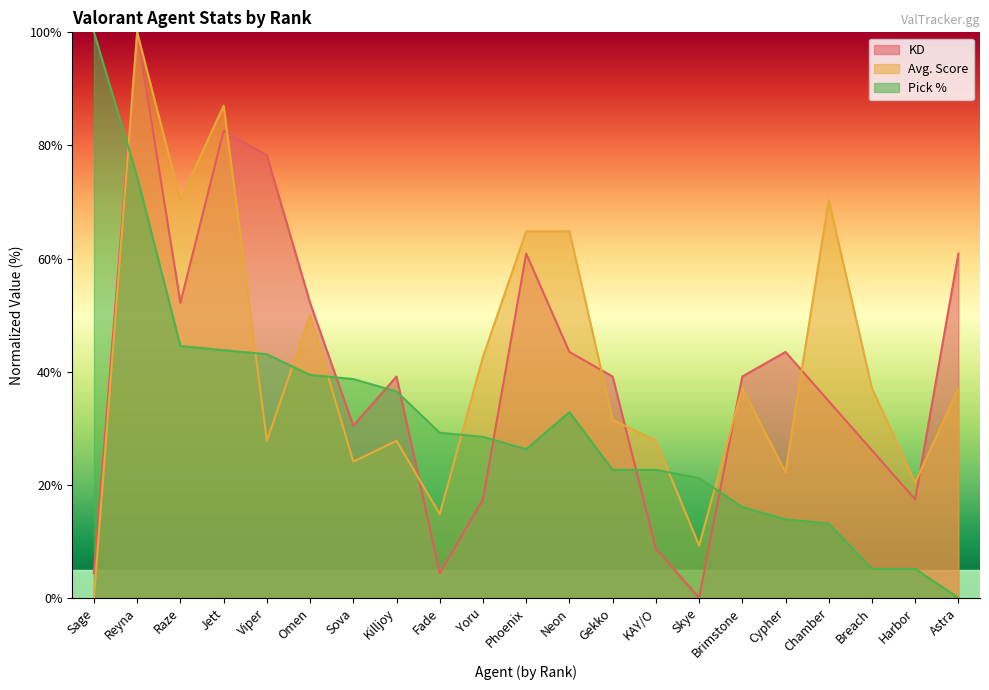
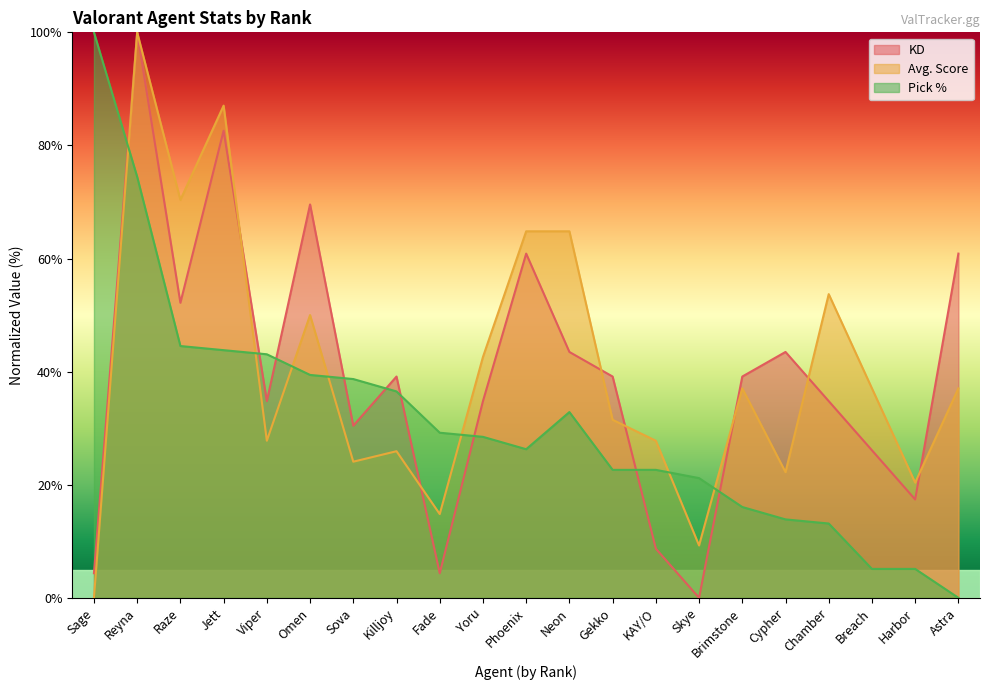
  {
    "KD": {
      "Raze": "52%",
      "Jett": "83%",
-     "Viper": "78%",
-     "Omen": "52%",
+     "Viper": "35%",
+     "Omen": "70%",
      "Sova": "30%",
      "Killjoy": "39%",
-     "Yoru": "17%",
+     "Yoru": "35%",
      "Phoenix": "61%",
      "Neon": "43%",
      "Gekko": "39%",
      "KAY/O": "9%",
      "Brimstone": "39%",
      "Cypher": "43%",
      "Chamber": "35%",
      "Breach": "26%",
      "Harbor": "17%",
      "Astra": "61%"
    },
    "Avg. Score": {
      "Raze": "70%",
      "Jett": "87%",
      "Viper": "28%",
      "Omen": "50%",
      "Sova": "24%",
-     "Killjoy": "28%",
+     "Killjoy": "26%",
      "Fade": "15%",
      "Yoru": "43%",
      "Phoenix": "65%",
      "Neon": "65%",
      "Gekko": "31%",
      "KAY/O": "28%",
      "Skye": "9%",
      "Brimstone": "37%",
      "Cypher": "22%",
-     "Chamber": "70%",
+     "Chamber": "54%",
      "Breach": "37%",
      "Harbor": "20%",
      "Astra": "37%"
    },
    "Pick %": {
      "Sage": "100%",
      "Reyna": "74%",
      "Raze": "45%",
      "Jett": "44%",
      "Viper": "43%",
      "Omen": "39%",
      "Sova": "39%",
      "Killjoy": "36%",
      "Fade": "29%",
      "Yoru": "28%",
      "Phoenix": "26%",
      "Neon": "33%",
      "Gekko": "23%",
      "KAY/O": "23%",
      "Skye": "21%",
      "Brimstone": "16%",
      "Cypher": "14%",
      "Chamber": "13%",
      "Breach": "5%",
      "Harbor": "5%"
    }
  }
